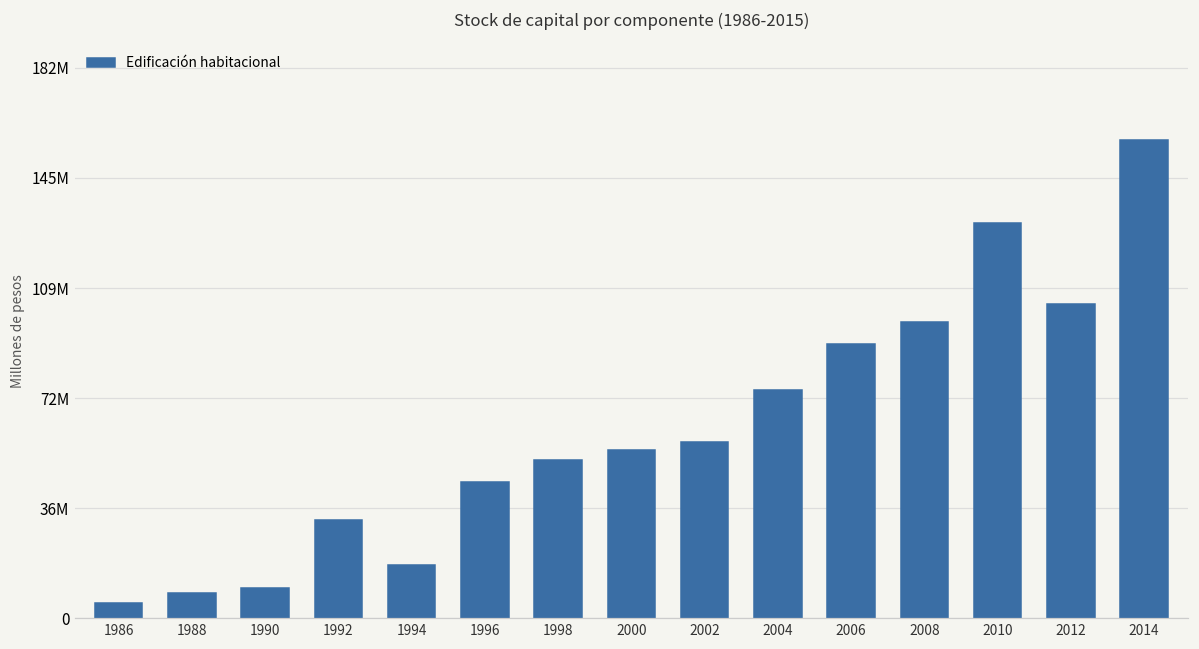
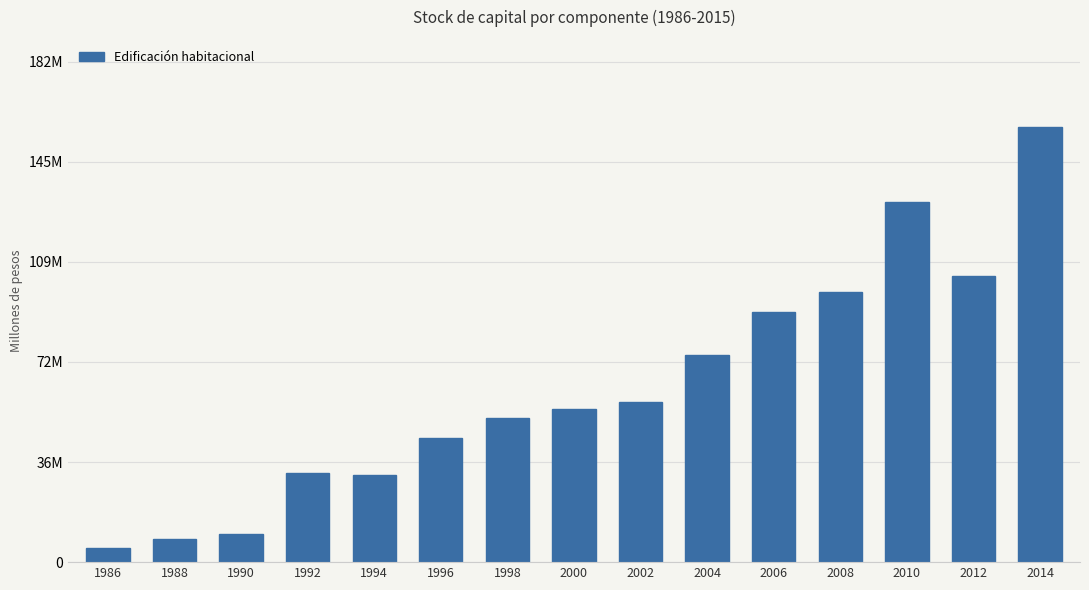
  {
    "1986": 5000000,
    "1988": 8000000,
    "1990": 10000000,
    "1992": 32000000,
-   "1994": 18000000,
+   "1994": 32000000,
    "1996": 45000000,
    "1998": 52000000,
    "2000": 56000000,
    "2002": 58000000,
    "2004": 75000000,
    "2006": 91000000,
    "2008": 98000000,
    "2010": 131000000,
    "2012": 104000000,
    "2014": 158000000
  }
